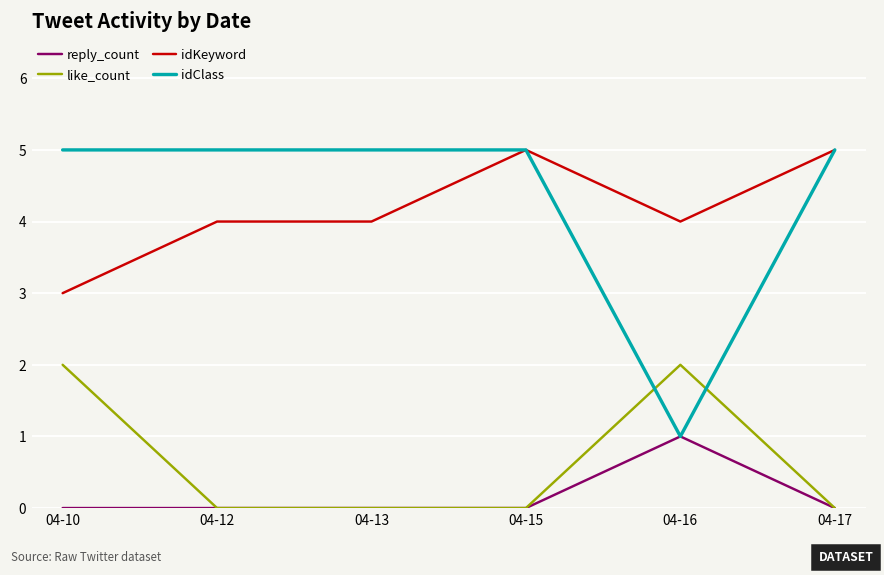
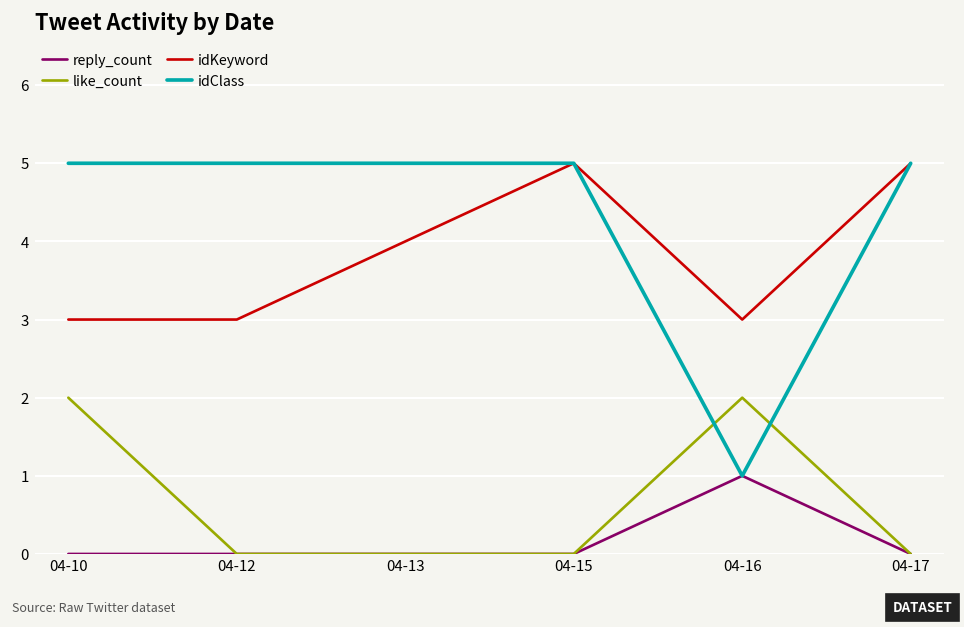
  {
    "reply_count": {
      "04-10": 0
    },
    "like_count": {
      "04-10": 2,
      "04-16": 2
    },
    "idKeyword": {
      "04-10": 3,
-     "04-12": 4,
+     "04-12": 3,
      "04-13": 4,
-     "04-16": 4
+     "04-16": 3
    },
    "idClass": {
      "04-10": 5,
      "04-12": 5,
      "04-13": 5
    }
  }
